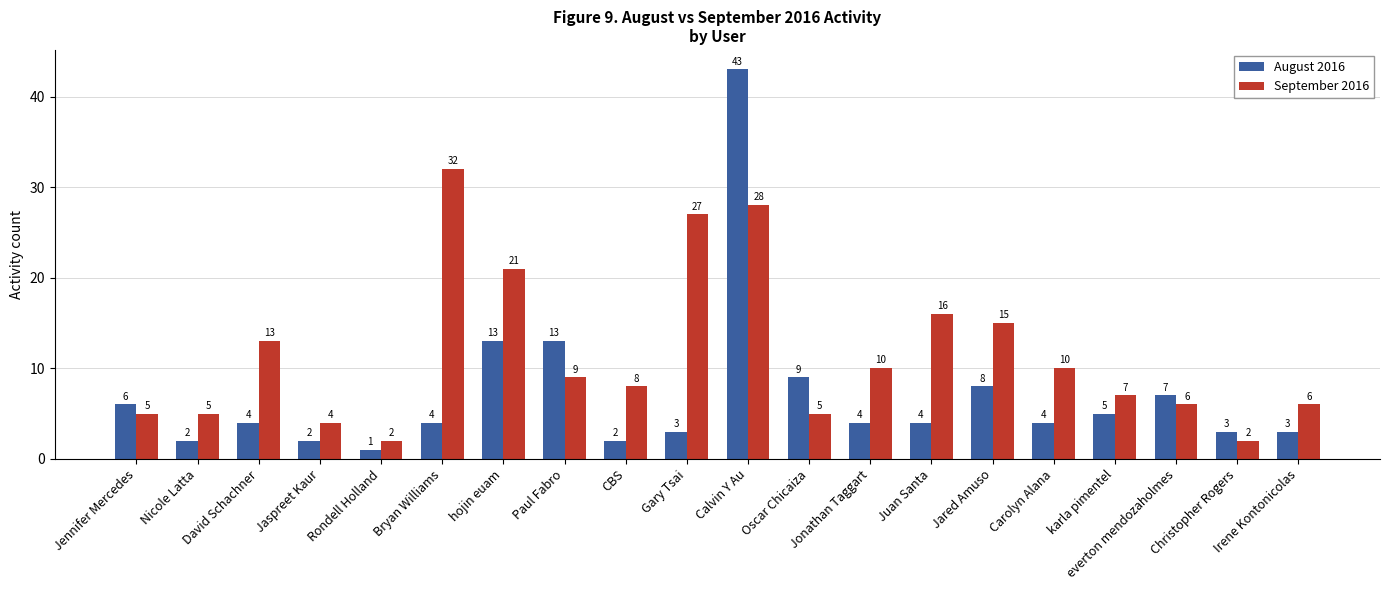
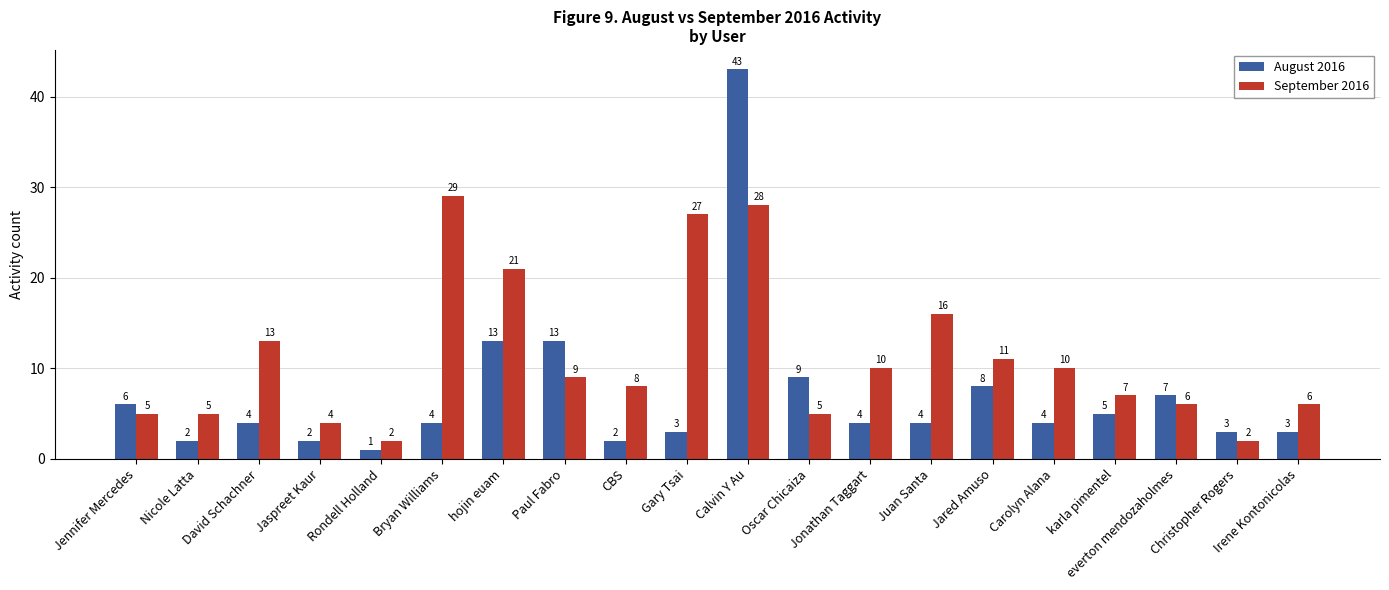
  {
    "August 2016": {
      "Jennifer Mercedes": 6,
      "Nicole Latta": 2,
      "David Schachner": 4,
      "Jaspreet Kaur": 2,
      "Rondell Holland": 1,
      "Bryan Williams": 4,
      "hojin euam": 13,
      "Paul Fabro": 13,
      "CBS": 2,
      "Gary Tsai": 3,
      "Calvin Y Au": 43,
      "Oscar Chicaiza": 9,
      "Jonathan Taggart": 4,
      "Juan Santa": 4,
      "Jared Amuso": 8,
      "Carolyn Alana": 4,
      "karla pimentel": 5,
      "everton mendozaholmes": 7,
      "Christopher Rogers": 3,
      "Irene Kontonicolas": 3
    },
    "September 2016": {
      "Jennifer Mercedes": 5,
      "Nicole Latta": 5,
      "David Schachner": 13,
      "Jaspreet Kaur": 4,
      "Rondell Holland": 2,
-     "Bryan Williams": 32,
+     "Bryan Williams": 29,
      "hojin euam": 21,
      "Paul Fabro": 9,
      "CBS": 8,
      "Gary Tsai": 27,
      "Calvin Y Au": 28,
      "Oscar Chicaiza": 5,
      "Jonathan Taggart": 10,
      "Juan Santa": 16,
-     "Jared Amuso": 15,
+     "Jared Amuso": 11,
      "Carolyn Alana": 10,
      "karla pimentel": 7,
      "everton mendozaholmes": 6,
      "Christopher Rogers": 2,
      "Irene Kontonicolas": 6
    }
  }
